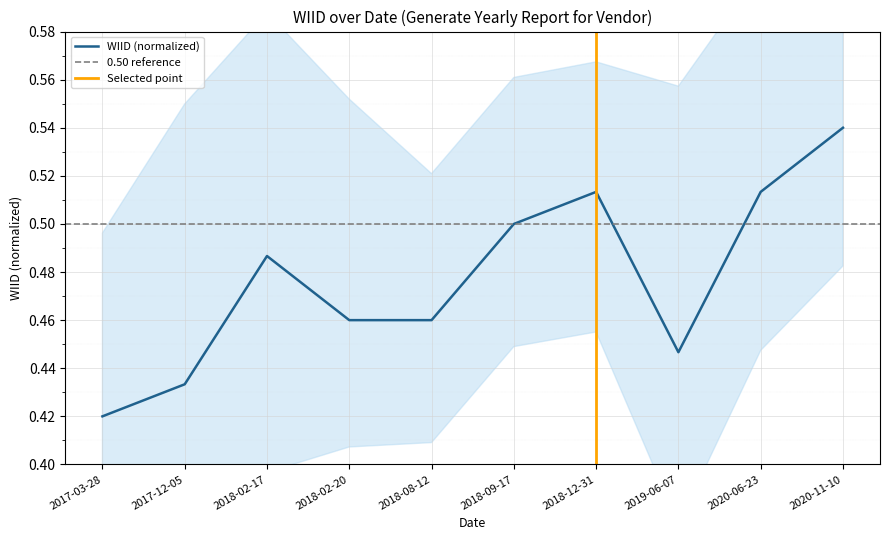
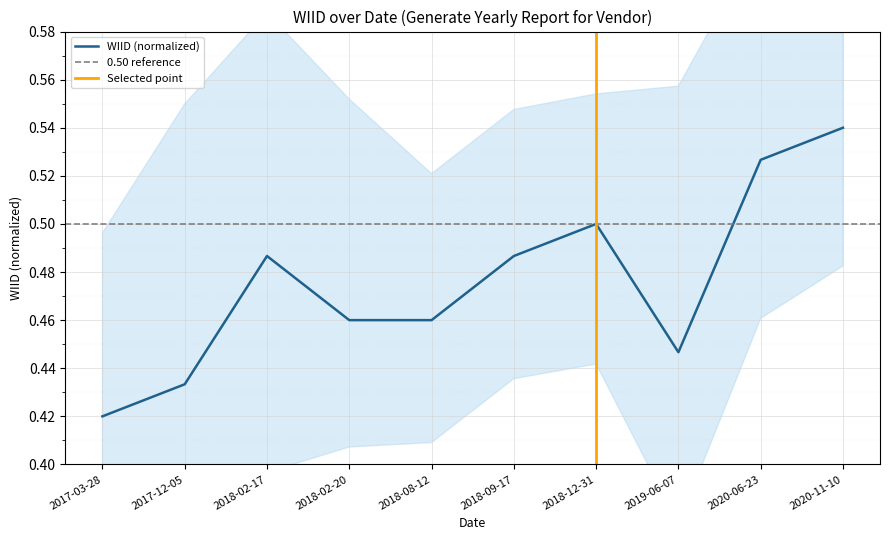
  {
    "WIID (normalized)": {
      "2017-03-28": 0.420,
      "2017-12-05": 0.433,
      "2018-02-17": 0.487,
      "2018-02-20": 0.460,
      "2018-08-12": 0.460,
-     "2018-09-17": 0.500,
-     "2018-12-31": 0.513,
+     "2018-09-17": 0.487,
+     "2018-12-31": 0.500,
      "2019-06-07": 0.447,
-     "2020-06-23": 0.513,
+     "2020-06-23": 0.527,
      "2020-11-10": 0.540
    }
  }
